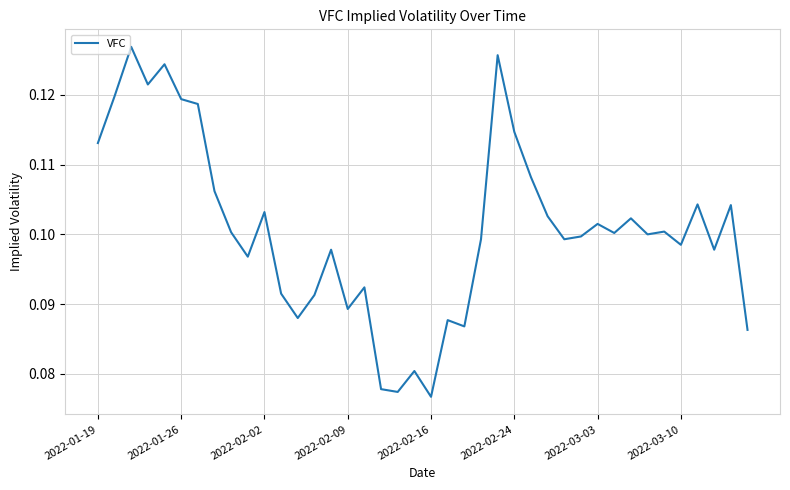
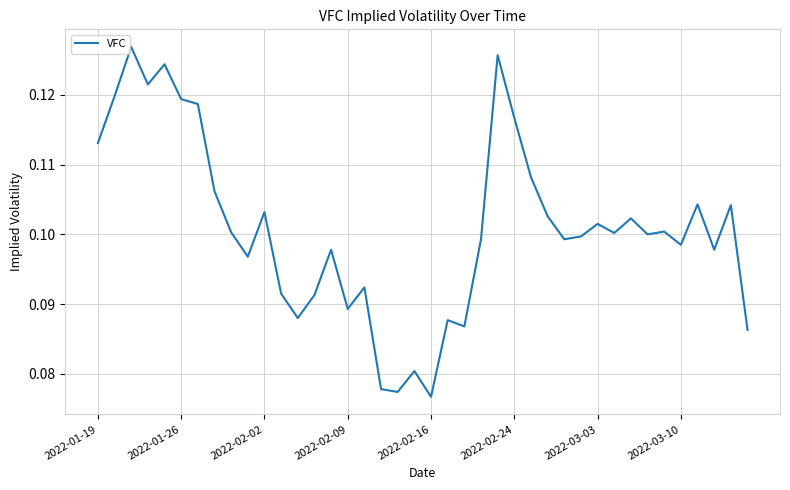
  {
    "2022-01-19": 0.113,
    "2022-01-26": 0.119,
    "2022-02-02": 0.103,
    "2022-02-09": 0.089,
    "2022-02-16": 0.077,
-   "2022-02-24": 0.115,
+   "2022-02-24": 0.117,
    "2022-03-03": 0.102,
    "2022-03-10": 0.099
  }
